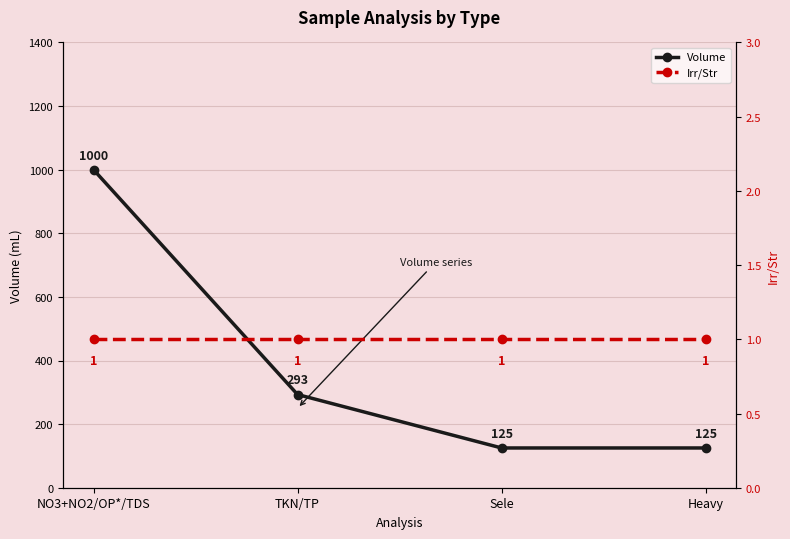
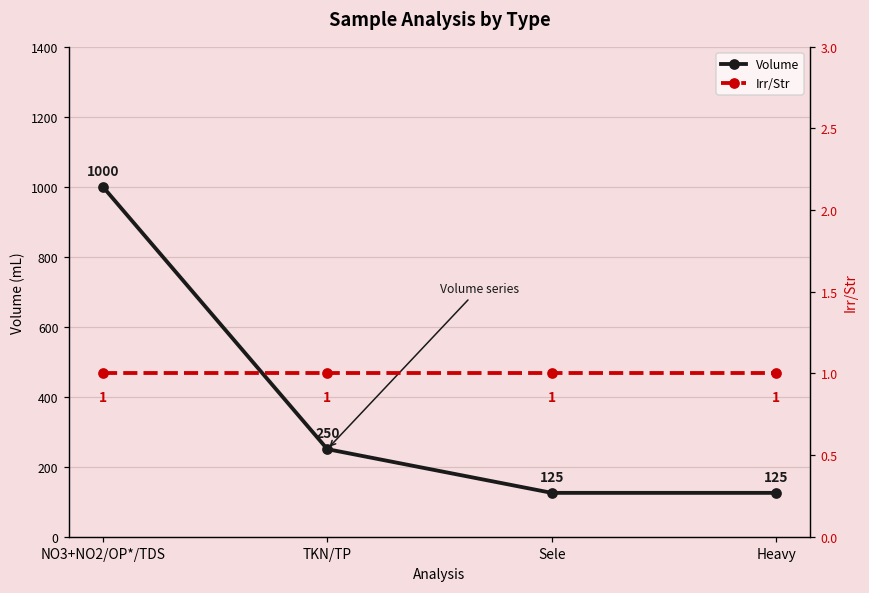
  {
    "Volume": {
      "NO3+NO2/OP*/TDS": 1000,
-     "TKN/TP": 293,
+     "TKN/TP": 250,
      "Sele": 125,
      "Heavy": 125
    },
    "Irr/Str": {
      "NO3+NO2/OP*/TDS": 1,
      "TKN/TP": 1,
      "Sele": 1,
      "Heavy": 1
    }
  }
